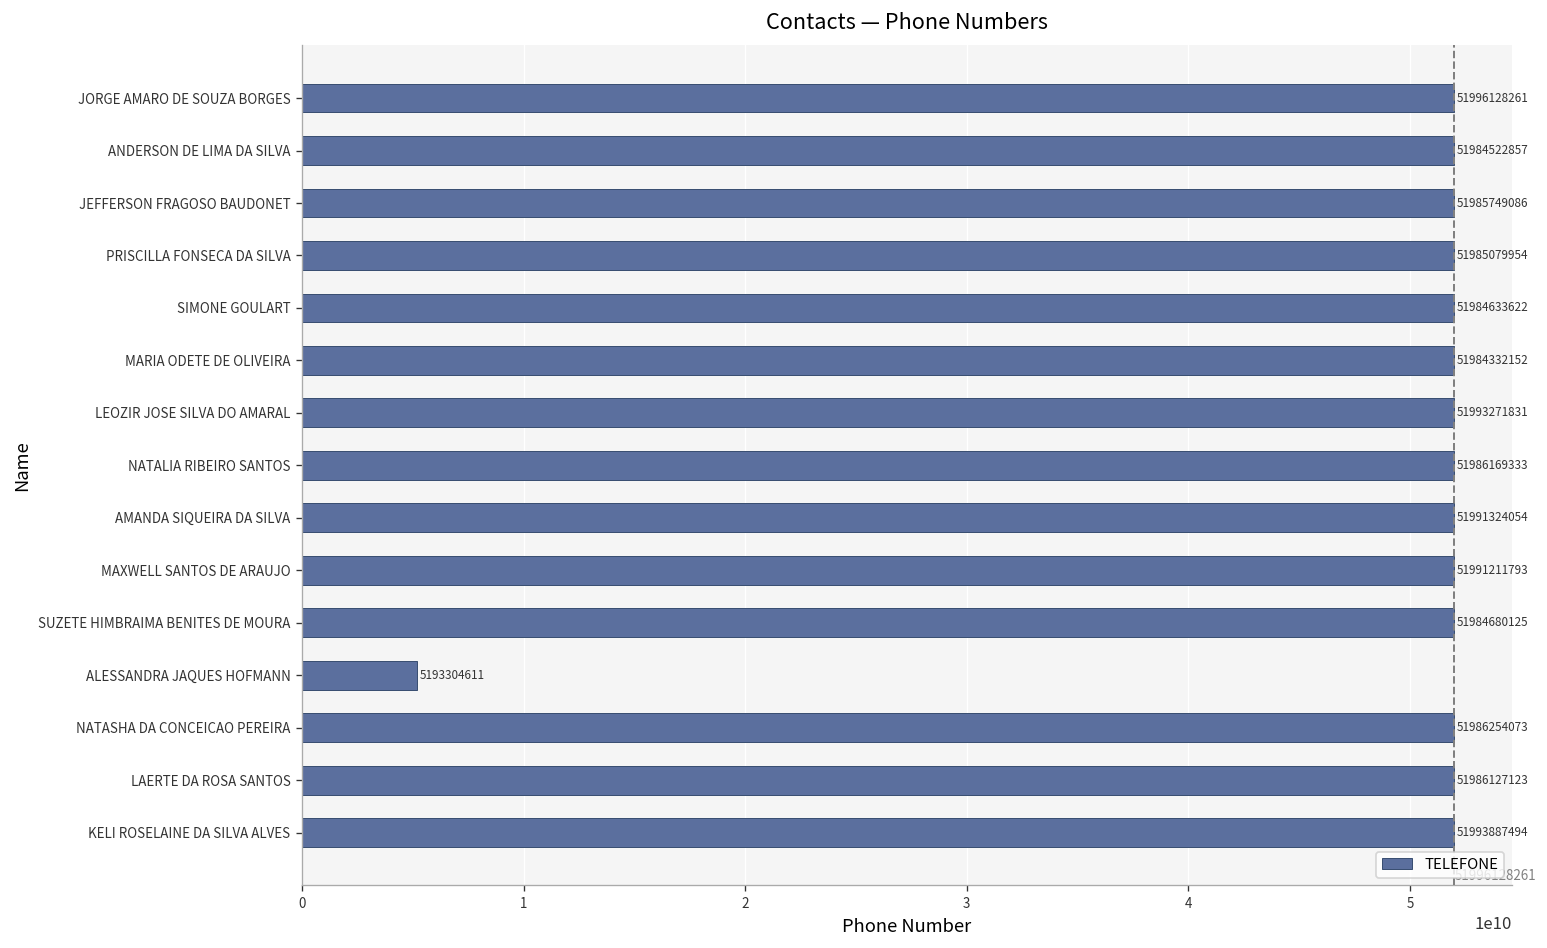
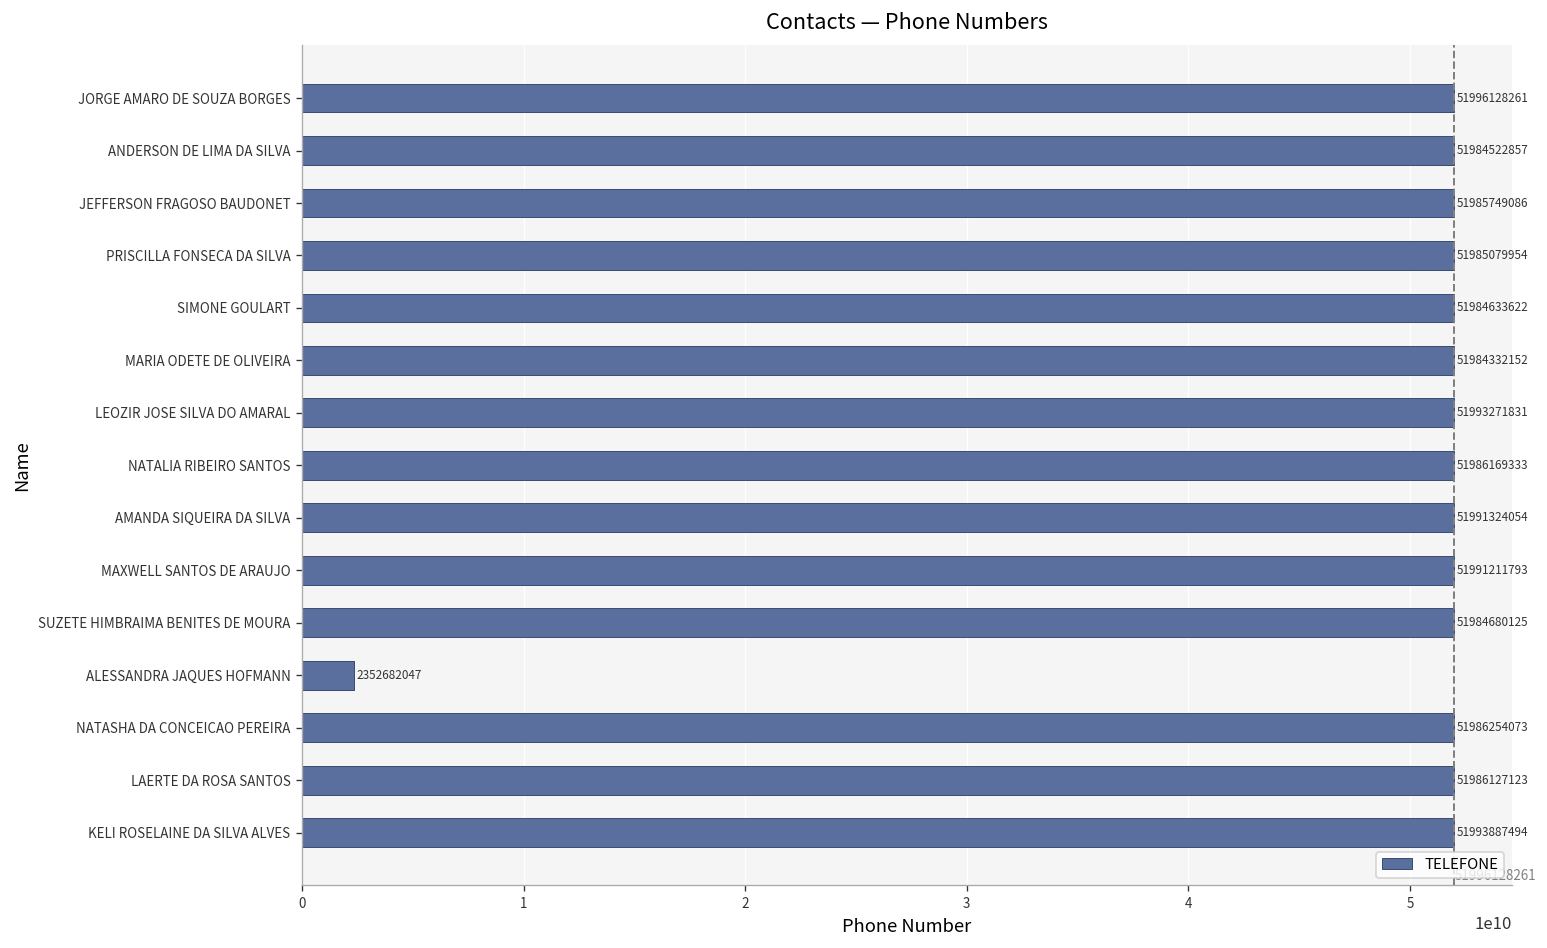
  {
    "JORGE AMARO DE SOUZA BORGES": 51996128261,
    "ANDERSON DE LIMA DA SILVA": 51984522857,
    "JEFFERSON FRAGOSO BAUDONET": 51985749086,
    "PRISCILLA FONSECA DA SILVA": 51985079954,
    "SIMONE GOULART": 51984633622,
    "MARIA ODETE DE OLIVEIRA": 51984332152,
    "LEOZIR JOSE SILVA DO AMARAL": 51993271831,
    "NATALIA RIBEIRO SANTOS": 51986169333,
    "AMANDA SIQUEIRA DA SILVA": 51991324054,
    "MAXWELL SANTOS DE ARAUJO": 51991211793,
    "SUZETE HIMBRAIMA BENITES DE MOURA": 51984680125,
-   "ALESSANDRA JAQUES HOFMANN": 5193304611,
+   "ALESSANDRA JAQUES HOFMANN": 2352682047,
    "NATASHA DA CONCEICAO PEREIRA": 51986254073,
    "LAERTE DA ROSA SANTOS": 51986127123,
    "KELI ROSELAINE DA SILVA ALVES": 51993887494
  }
